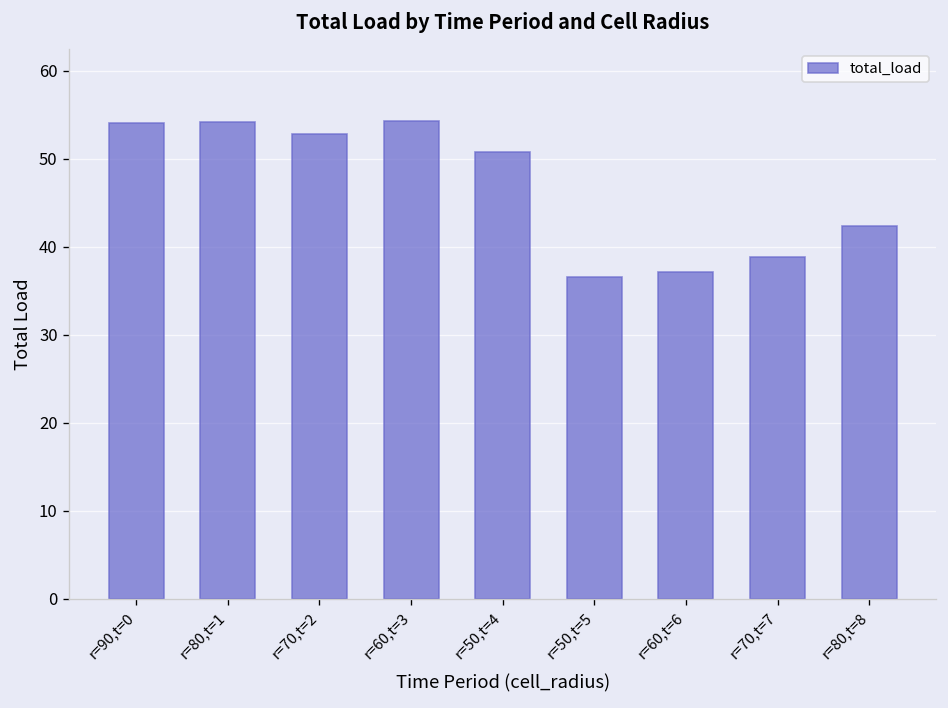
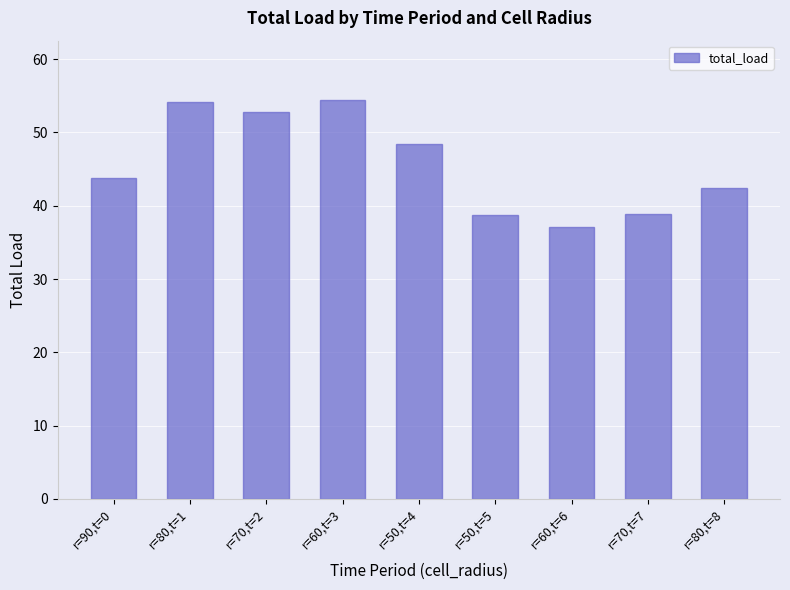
  {
-   "r=90,t=0": 54,
+   "r=90,t=0": 44,
    "r=80,t=1": 54,
    "r=70,t=2": 53,
    "r=60,t=3": 54,
-   "r=50,t=4": 51,
-   "r=50,t=5": 37,
+   "r=50,t=4": 48,
+   "r=50,t=5": 39,
    "r=60,t=6": 37,
    "r=70,t=7": 39,
    "r=80,t=8": 42
  }
